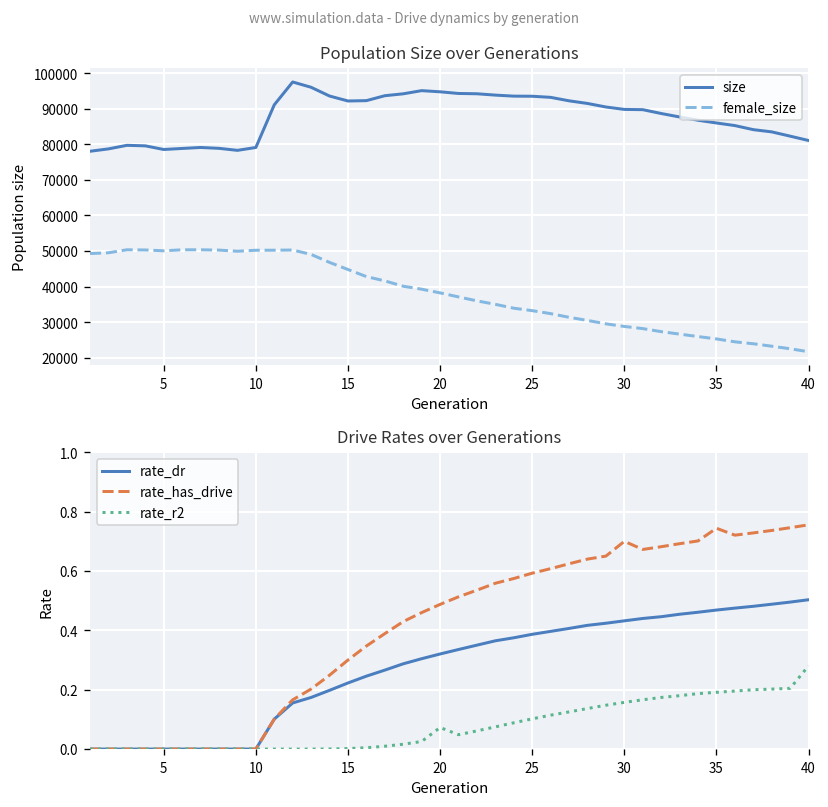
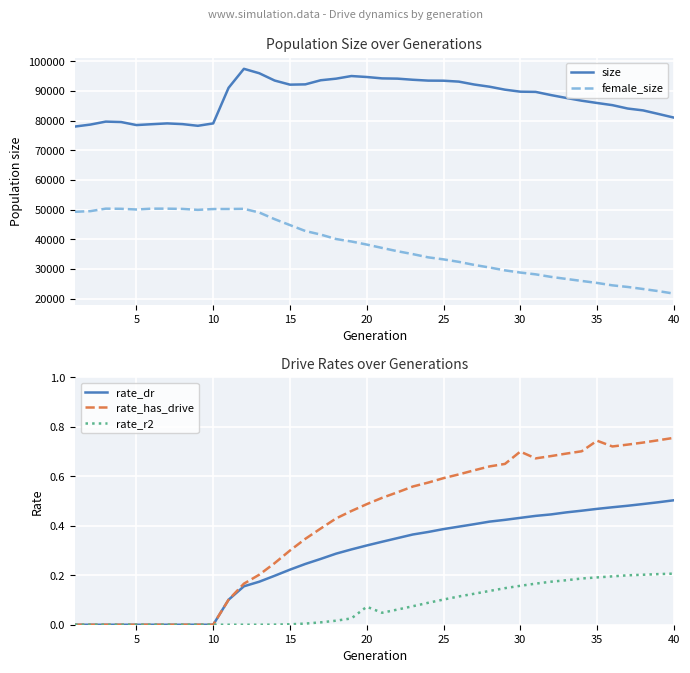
  {
    "Population Size over Generations": {
      "size": {
        "5": 79000,
        "10": 79000,
        "15": 92000,
        "20": 95000,
        "25": 93000,
        "30": 90000,
        "35": 86000,
        "40": 81000
      },
      "female_size": {
        "5": 50000,
        "10": 50000,
        "15": 45000,
        "20": 38000,
        "25": 33000,
        "30": 29000,
        "35": 25000,
        "40": 22000
      }
    },
    "Drive Rates over Generations": {
      "rate_dr": {
        "15": 0.22,
        "20": 0.32,
        "25": 0.39,
        "30": 0.43,
        "35": 0.47,
        "40": 0.50
      },
      "rate_has_drive": {
        "15": 0.30,
        "20": 0.49,
        "25": 0.59,
        "30": 0.70,
        "35": 0.74,
        "40": 0.76
      },
      "rate_r2": {
        "15": 0.00,
        "20": 0.07,
        "25": 0.10,
        "30": 0.16,
        "35": 0.19,
-       "40": 0.28
+       "40": 0.21
      }
    }
  }
